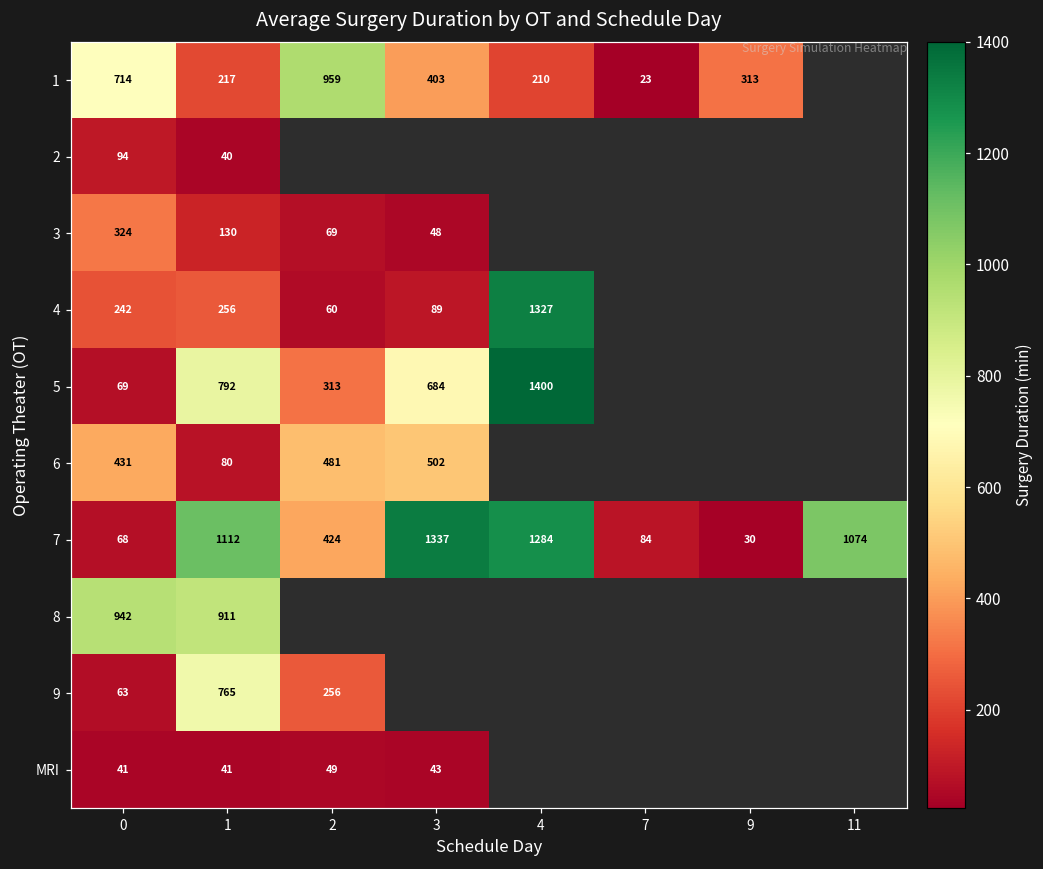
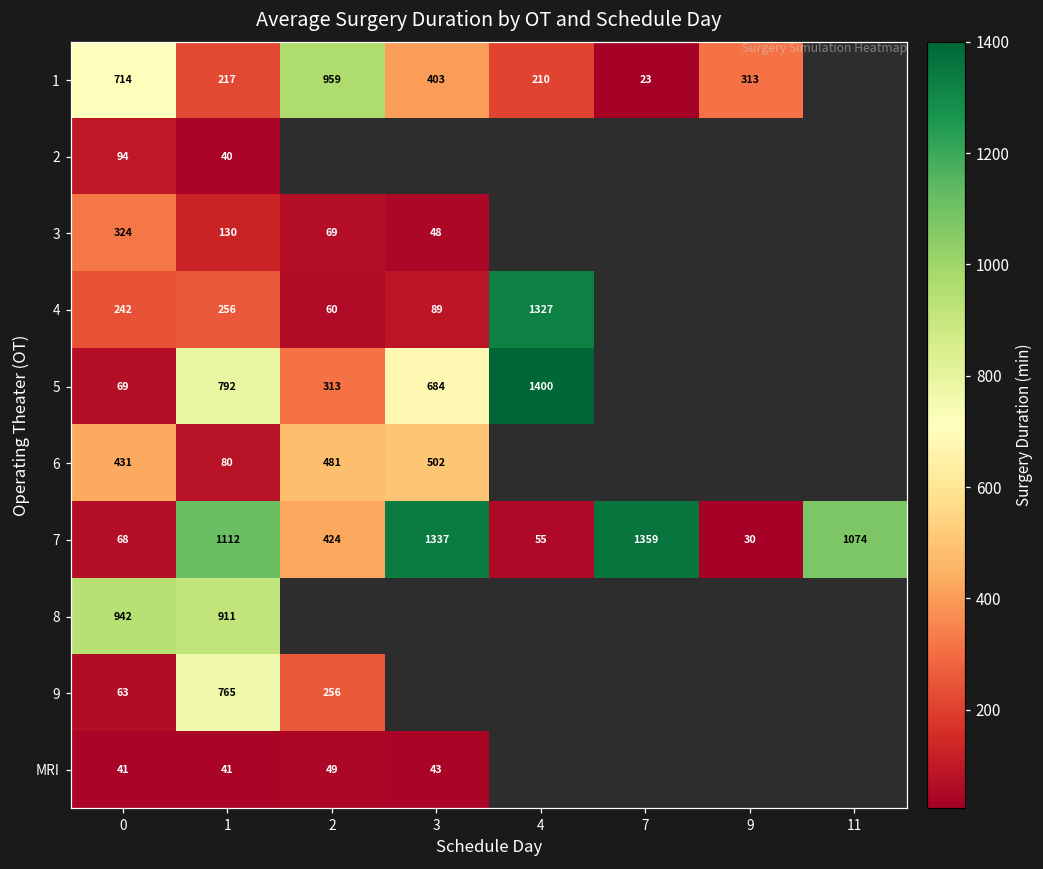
  {
    "1": {
      "0": 714,
      "1": 217,
      "2": 959,
      "3": 403,
      "4": 210,
      "7": 23,
      "9": 313
    },
    "2": {
      "0": 94,
      "1": 40
    },
    "3": {
      "0": 324,
      "1": 130,
      "2": 69,
      "3": 48
    },
    "4": {
      "0": 242,
      "1": 256,
      "2": 60,
      "3": 89,
      "4": 1327
    },
    "5": {
      "0": 69,
      "1": 792,
      "2": 313,
      "3": 684,
      "4": 1400
    },
    "6": {
      "0": 431,
      "1": 80,
      "2": 481,
      "3": 502
    },
    "7": {
      "0": 68,
      "1": 1112,
      "2": 424,
      "3": 1337,
-     "4": 1284,
-     "7": 84,
+     "4": 55,
+     "7": 1359,
      "9": 30,
      "11": 1074
    },
    "8": {
      "0": 942,
      "1": 911
    },
    "9": {
      "0": 63,
      "1": 765,
      "2": 256
    },
    "MRI": {
      "0": 41,
      "1": 41,
      "2": 49,
      "3": 43
    }
  }
